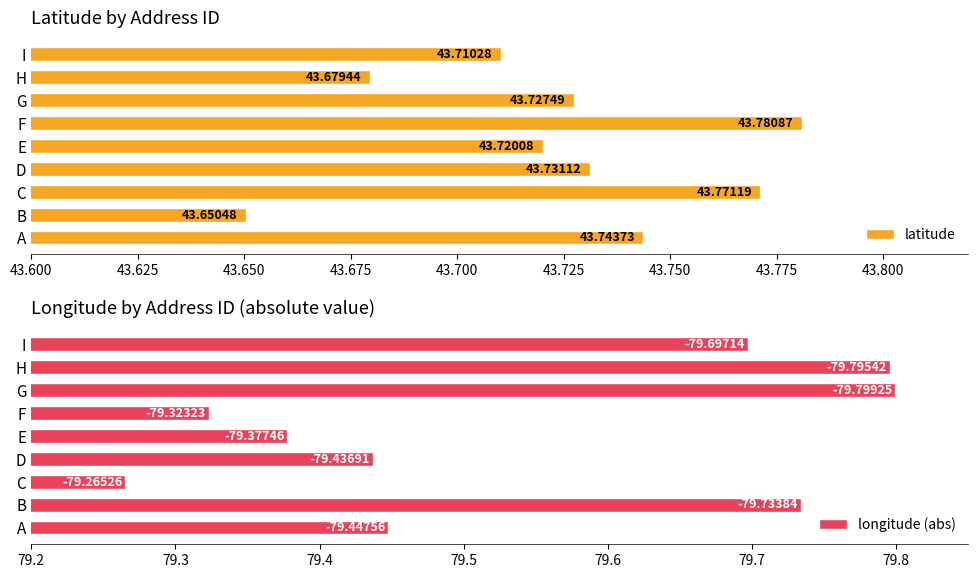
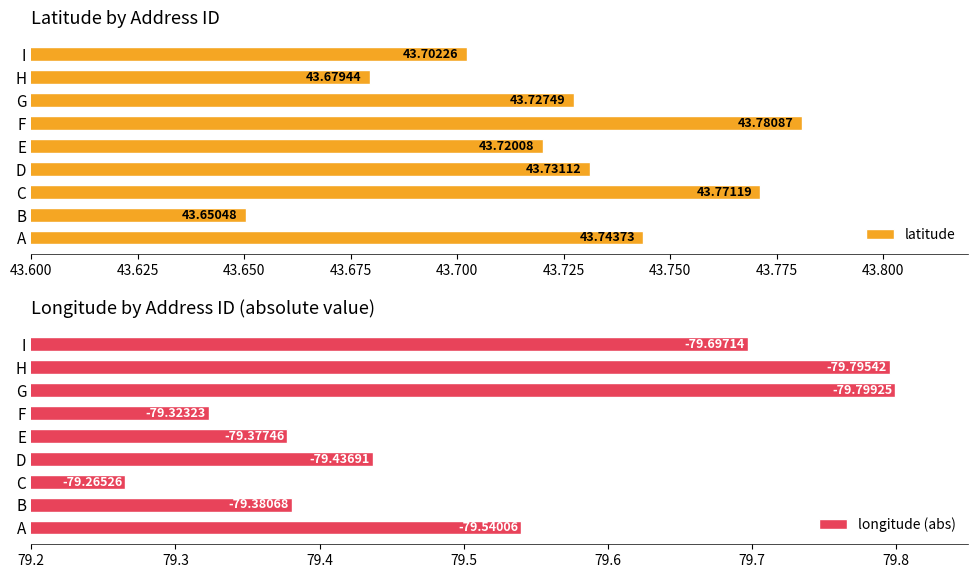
  {
    "Latitude by Address ID": {
-     "I": 43.71028,
+     "I": 43.70226,
      "H": 43.67944,
      "G": 43.72749,
      "F": 43.78087,
      "E": 43.72008,
      "D": 43.73112,
      "C": 43.77119,
      "B": 43.65048,
      "A": 43.74373
    },
    "Longitude by Address ID (absolute value)": {
-     "B": -79.73384,
-     "A": -79.44756
+     "B": -79.38068,
+     "A": -79.54006
    }
  }
